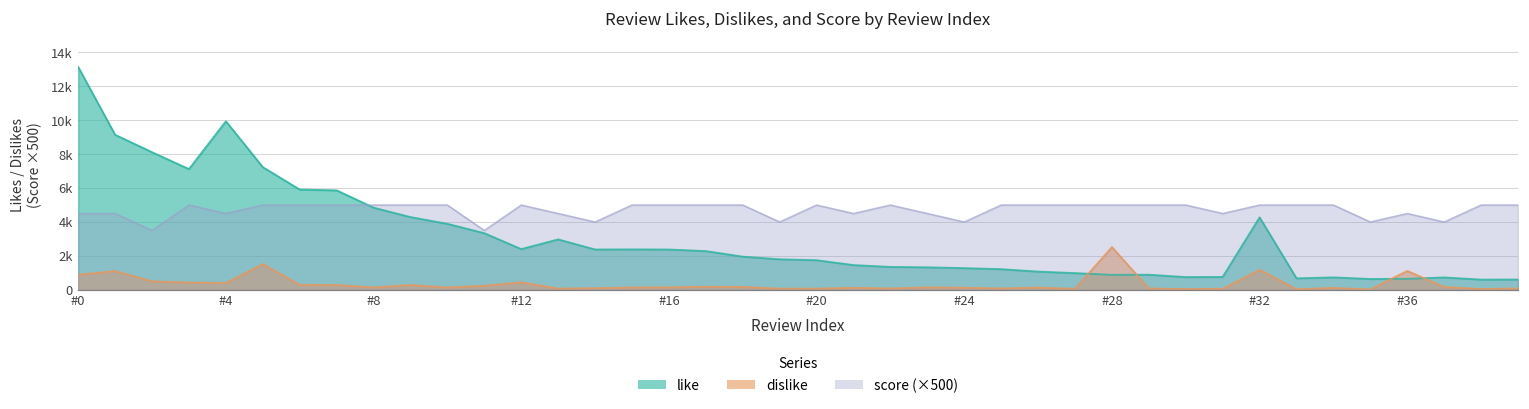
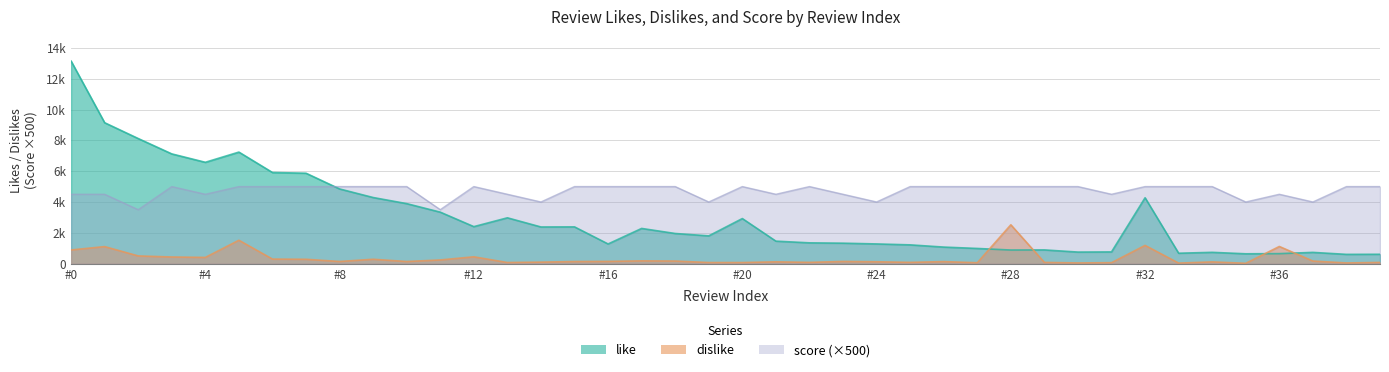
  {
    "like": {
      "#0": 13100,
-     "#4": 9900,
+     "#4": 6600,
      "#12": 2400,
-     "#16": 2400,
-     "#20": 1700,
+     "#16": 1300,
+     "#20": 2900,
      "#24": 1300,
      "#28": 900,
      "#32": 4300,
      "#36": 600
    },
    "dislike": {
      "#0": 900,
      "#4": 400,
      "#8": 100,
      "#12": 400,
      "#16": 100,
      "#20": 100,
      "#24": 100,
      "#28": 2500,
      "#32": 1200,
      "#36": 1100
    },
    "score (×500)": {
      "#0": 4500,
      "#4": 4500,
      "#12": 5000,
      "#16": 5000,
      "#20": 5000,
      "#24": 4000,
      "#28": 5000,
      "#32": 5000,
      "#36": 4500
    }
  }
